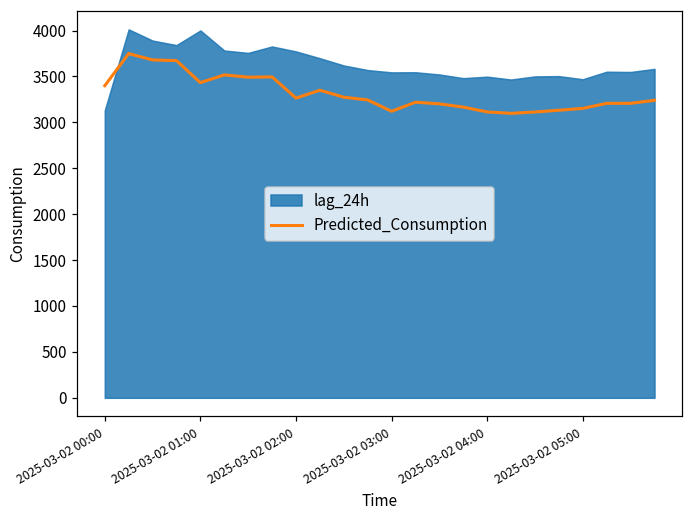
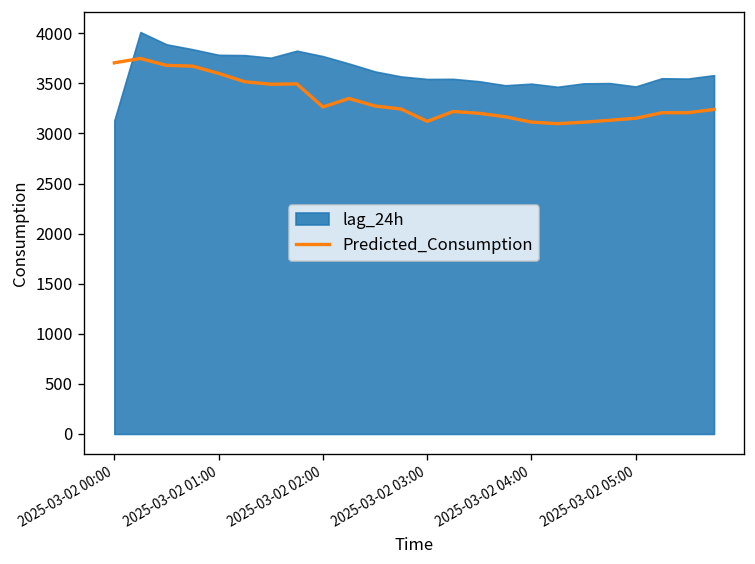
  {
    "Predicted_Consumption": {
-     "2025-03-02 00:00": 3400,
-     "2025-03-02 01:00": 3400,
+     "2025-03-02 00:00": 3700,
+     "2025-03-02 01:00": 3600,
      "2025-03-02 02:00": 3300,
      "2025-03-02 03:00": 3100,
      "2025-03-02 04:00": 3100,
      "2025-03-02 05:00": 3200
    },
    "lag_24h": {
      "2025-03-02 00:00": 3100,
-     "2025-03-02 01:00": 4000,
+     "2025-03-02 01:00": 3800,
      "2025-03-02 02:00": 3800,
      "2025-03-02 03:00": 3500,
      "2025-03-02 04:00": 3500,
      "2025-03-02 05:00": 3500
    }
  }
